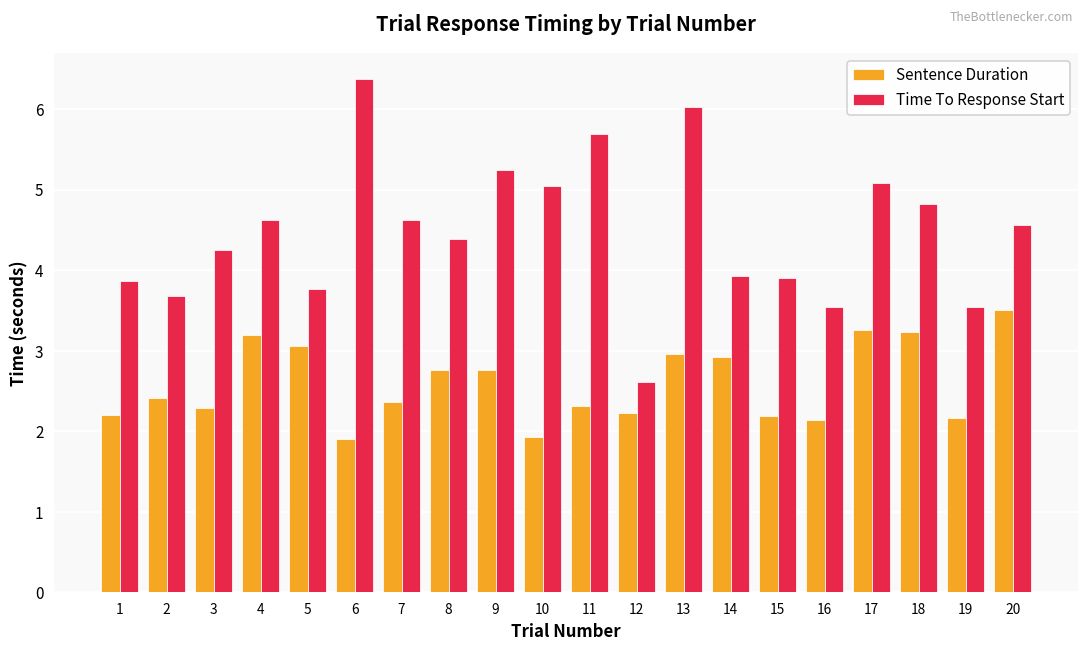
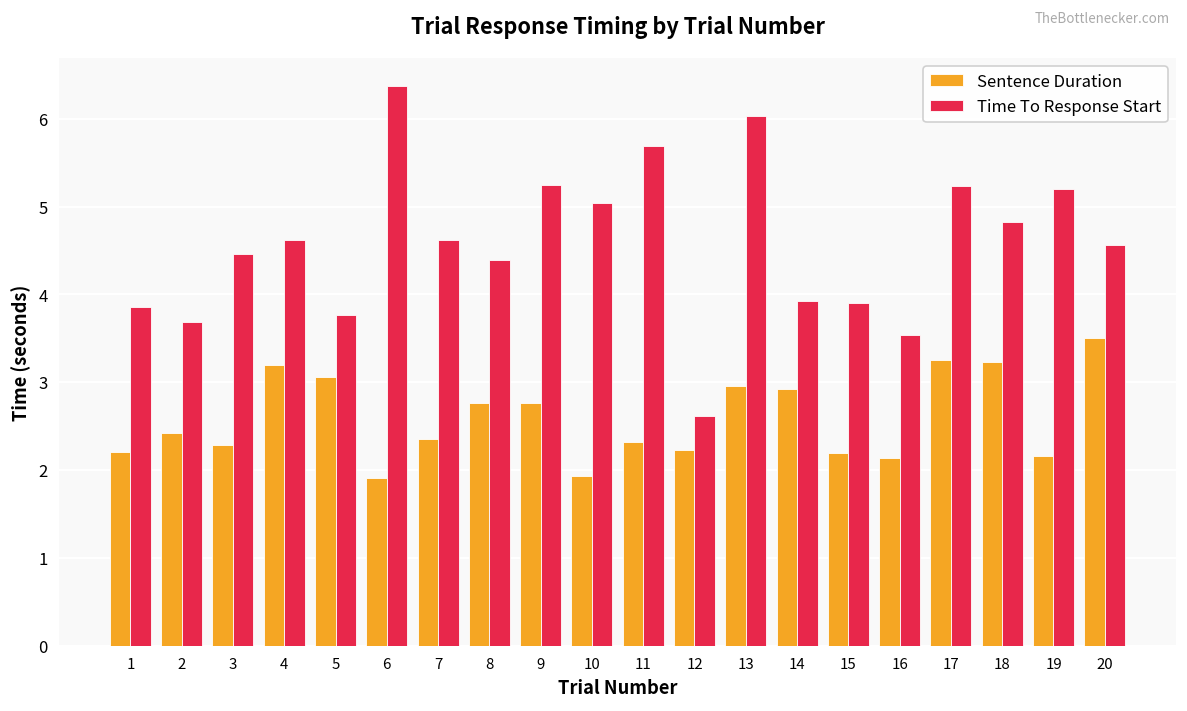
  {
    "Sentence Duration": {
      "1": 2.2,
      "2": 2.4,
      "3": 2.3,
      "4": 3.2,
      "5": 3.1,
      "6": 1.9,
      "7": 2.4,
      "8": 2.8,
      "9": 2.8,
      "10": 1.9,
      "11": 2.3,
      "12": 2.2,
      "13": 3.0,
      "14": 2.9,
      "15": 2.2,
      "16": 2.1,
      "17": 3.3,
      "18": 3.2,
      "19": 2.2,
      "20": 3.5
    },
    "Time To Response Start": {
      "1": 3.9,
      "2": 3.7,
-     "3": 4.3,
+     "3": 4.5,
      "4": 4.6,
      "5": 3.8,
      "6": 6.4,
      "7": 4.6,
      "8": 4.4,
      "9": 5.2,
      "10": 5.0,
      "11": 5.7,
      "12": 2.6,
      "13": 6.0,
      "14": 3.9,
      "15": 3.9,
      "16": 3.5,
-     "17": 5.1,
+     "17": 5.2,
      "18": 4.8,
-     "19": 3.5,
+     "19": 5.2,
      "20": 4.6
    }
  }
